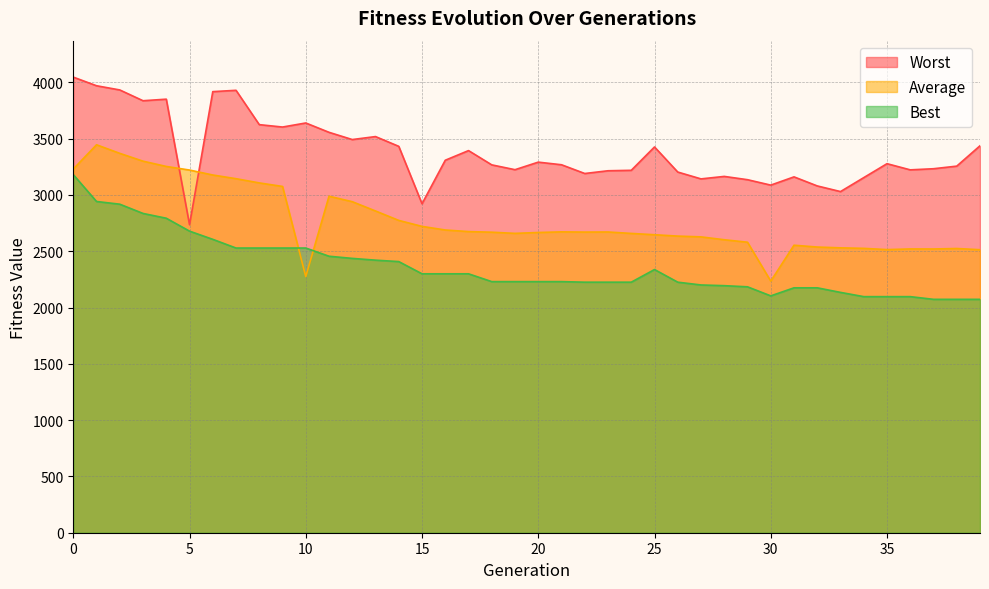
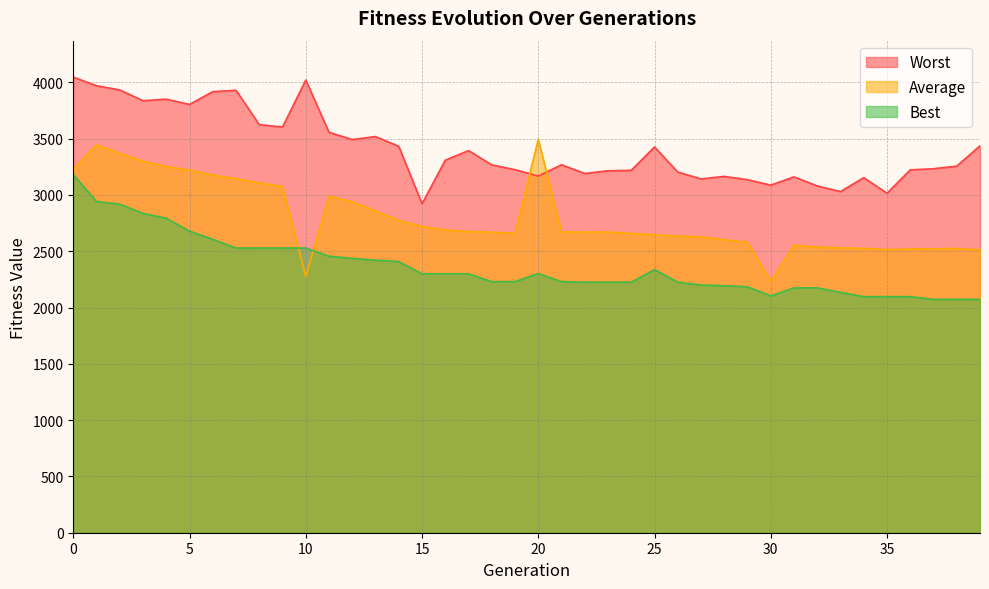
  {
    "Worst": {
      "0": 4050,
-     "5": 2740,
-     "10": 3640,
+     "5": 3800,
+     "10": 4020,
      "15": 2920,
-     "20": 3290,
+     "20": 3170,
      "25": 3430,
      "30": 3090,
-     "35": 3280
+     "35": 3010
    },
    "Average": {
      "0": 3230,
      "5": 3220,
      "10": 2270,
      "15": 2720,
-     "20": 2670,
+     "20": 3490,
      "25": 2650,
      "30": 2230,
      "35": 2510
    },
    "Best": {
      "0": 3180,
      "5": 2680,
      "10": 2530,
      "15": 2300,
-     "20": 2230,
+     "20": 2300,
      "25": 2340,
      "30": 2100,
      "35": 2100
    }
  }
